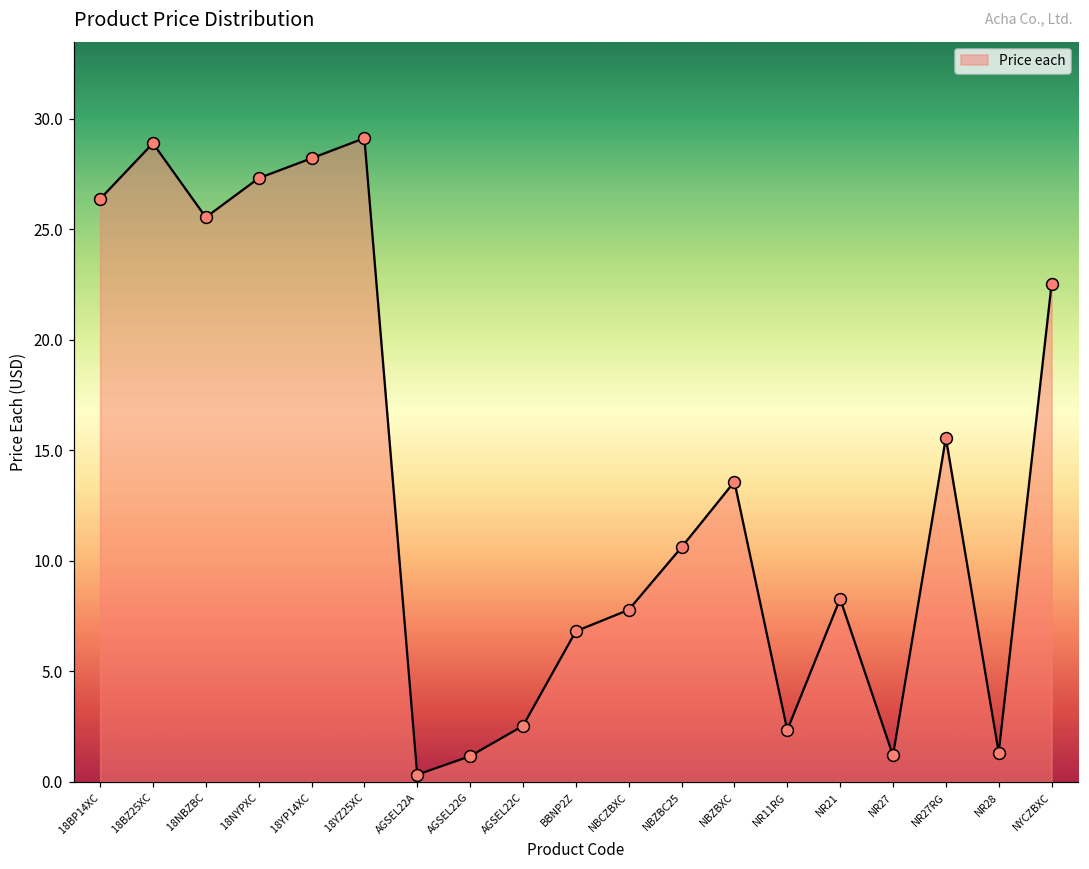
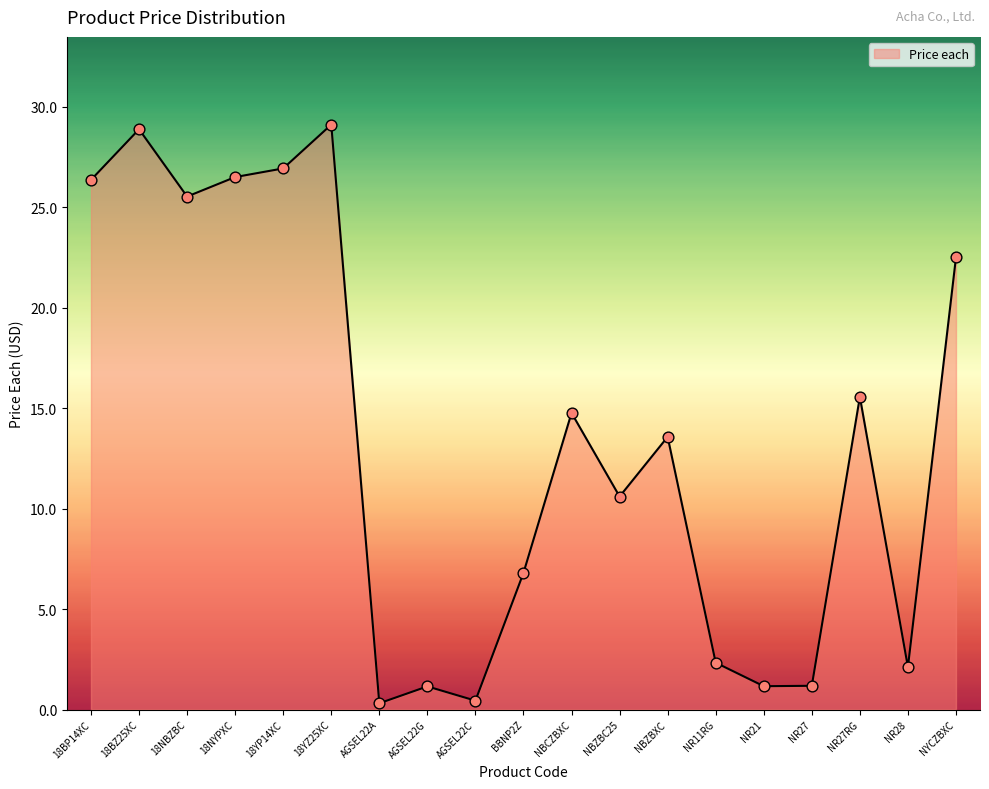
  {
    "18BP14XC": 26.4,
    "18BZ25XC": 28.9,
    "18NBZBC": 25.5,
-   "18NYPXC": 27.3,
-   "18YP14XC": 28.2,
+   "18NYPXC": 26.5,
+   "18YP14XC": 26.9,
    "18YZ25XC": 29.1,
    "AGSEL22A": 0.3,
    "AGSEL22G": 1.2,
-   "AGSEL22C": 2.5,
+   "AGSEL22C": 0.4,
    "BBNP2Z": 6.8,
-   "NBCZBXC": 7.8,
+   "NBCZBXC": 14.8,
    "NBZBC25": 10.6,
    "NBZBXC": 13.6,
    "NR11RG": 2.3,
-   "NR21": 8.3,
+   "NR21": 1.2,
    "NR27": 1.2,
    "NR27RG": 15.6,
-   "NR28": 1.3,
+   "NR28": 2.1,
    "NYCZBXC": 22.5
  }
